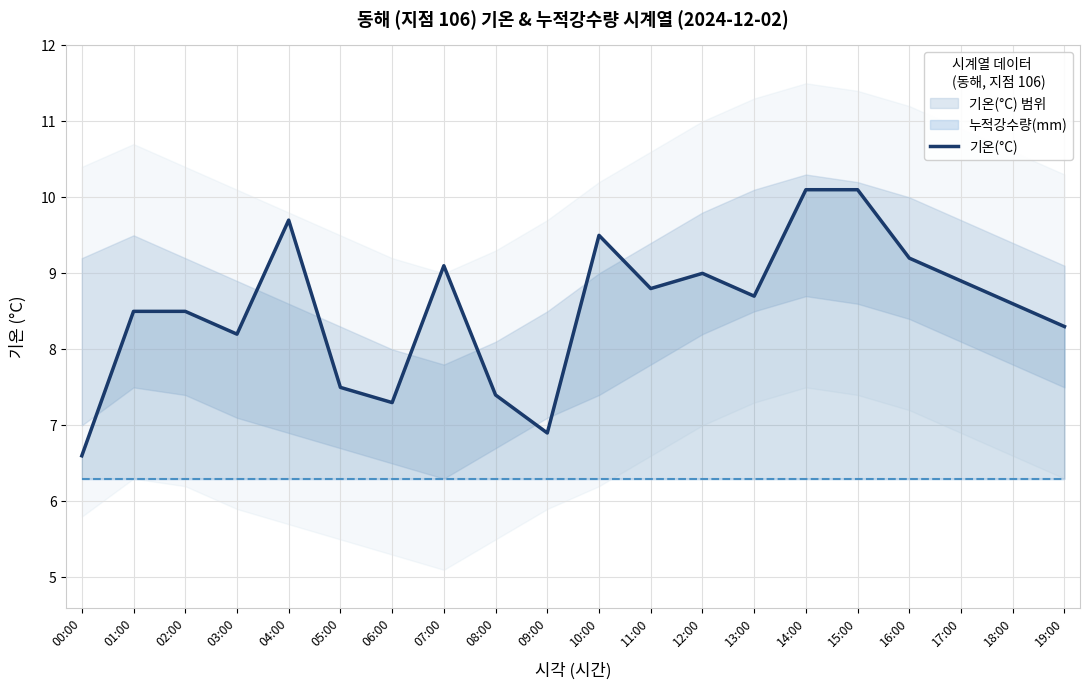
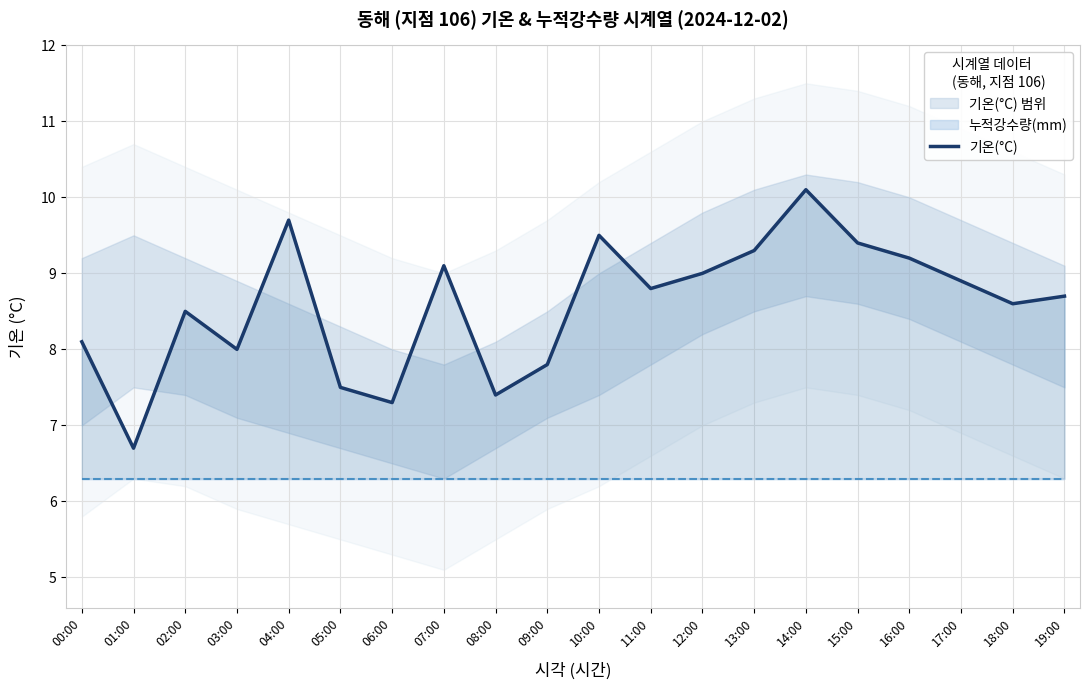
  {
    "기온(°C)": {
-     "00:00": 6.6,
-     "01:00": 8.5,
+     "00:00": 8.1,
+     "01:00": 6.7,
      "02:00": 8.5,
-     "03:00": 8.2,
+     "03:00": 8.0,
      "04:00": 9.7,
      "05:00": 7.5,
      "06:00": 7.3,
      "07:00": 9.1,
      "08:00": 7.4,
-     "09:00": 6.9,
+     "09:00": 7.8,
      "10:00": 9.5,
      "11:00": 8.8,
      "12:00": 9.0,
-     "13:00": 8.7,
+     "13:00": 9.3,
      "14:00": 10.1,
-     "15:00": 10.1,
+     "15:00": 9.4,
      "16:00": 9.2,
      "17:00": 8.9,
      "18:00": 8.6,
-     "19:00": 8.3
+     "19:00": 8.7
    }
  }
